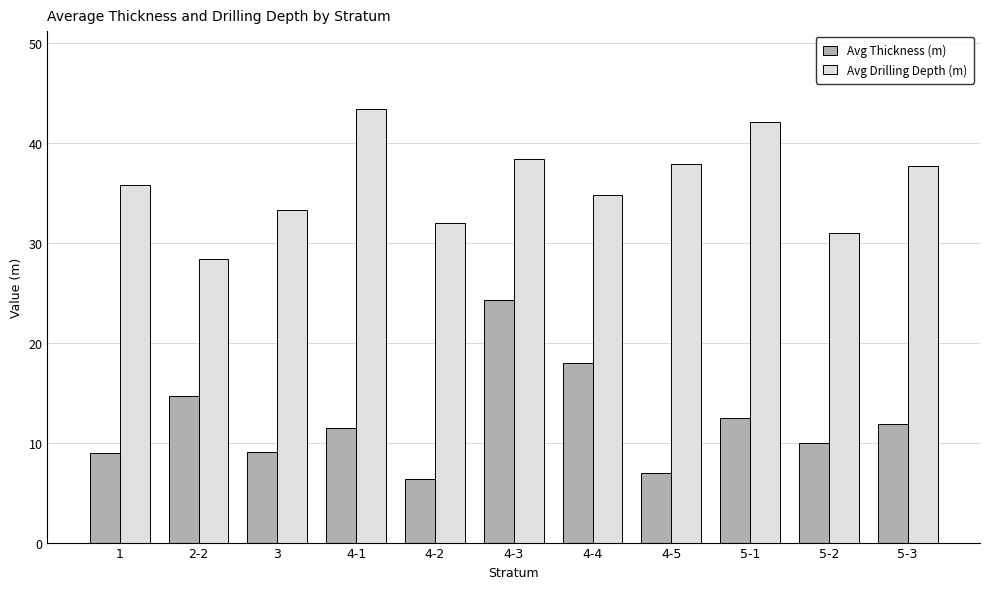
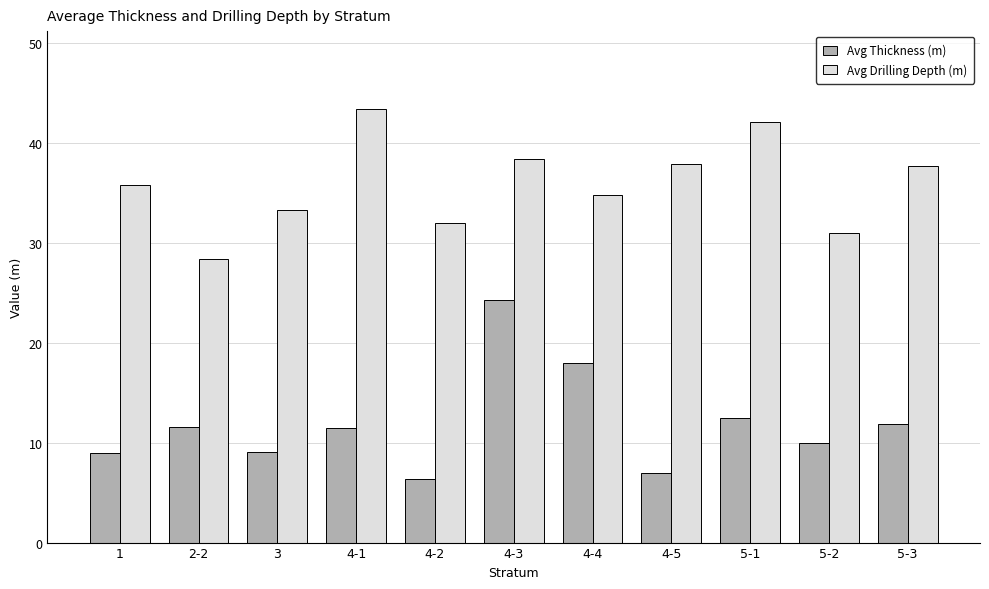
  {
    "Avg Thickness (m)": {
      "1": 9,
-     "2-2": 15,
+     "2-2": 12,
      "3": 9,
      "4-1": 11,
      "4-2": 6,
      "4-3": 24,
      "4-4": 18,
      "4-5": 7,
      "5-1": 12,
      "5-2": 10,
      "5-3": 12
    },
    "Avg Drilling Depth (m)": {
      "1": 36,
      "2-2": 28,
      "3": 33,
      "4-1": 43,
      "4-2": 32,
      "4-3": 38,
      "4-4": 35,
      "4-5": 38,
      "5-1": 42,
      "5-2": 31,
      "5-3": 38
    }
  }
